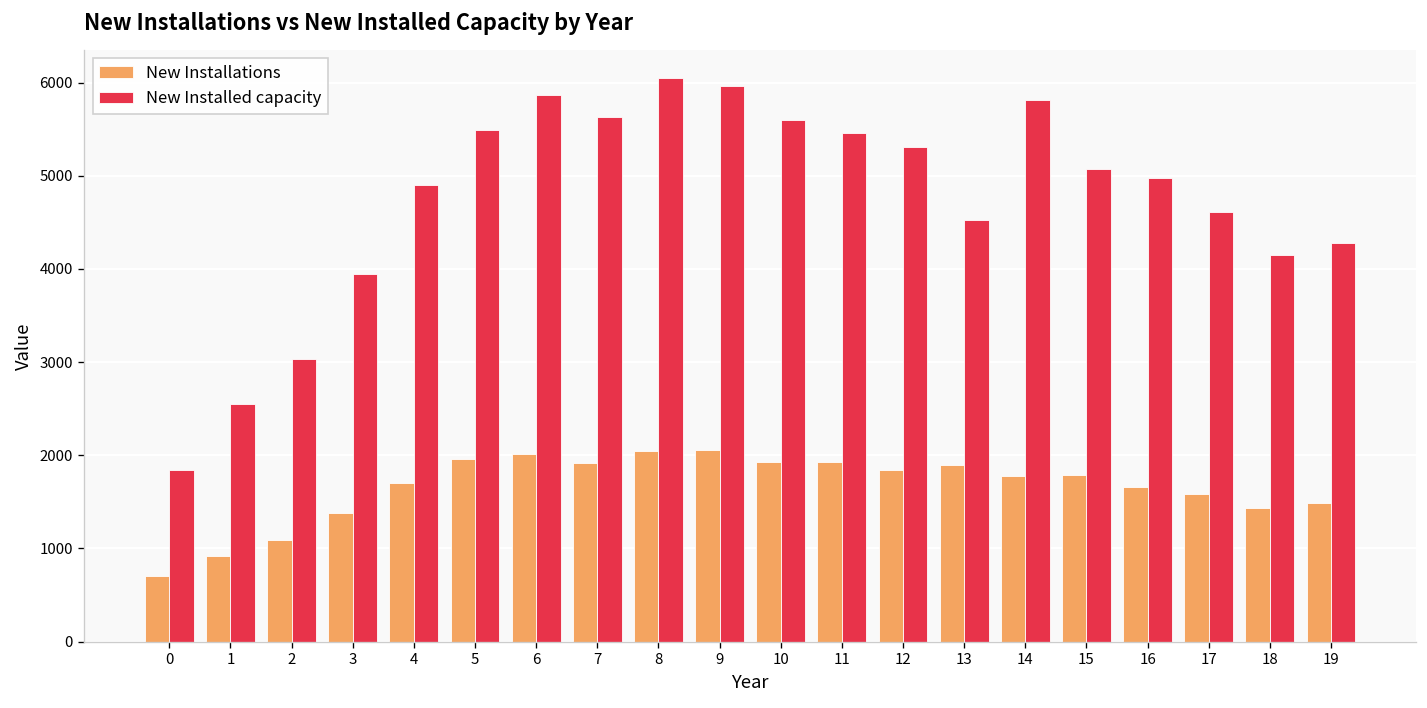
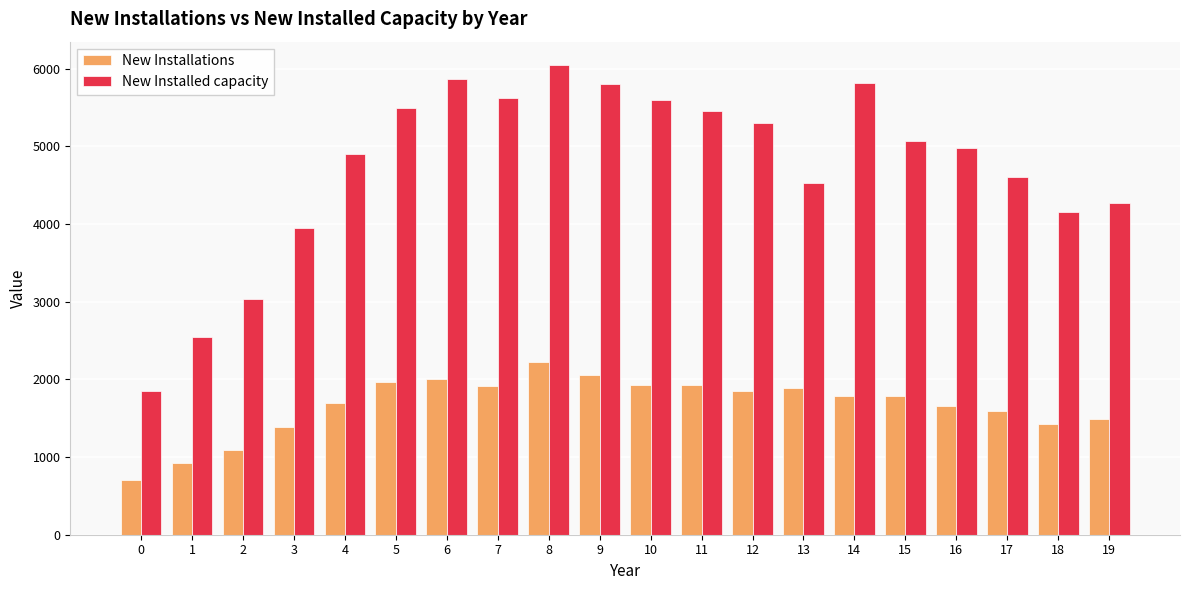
  {
    "New Installations": {
      "0": 700,
      "1": 900,
      "2": 1100,
      "3": 1400,
      "4": 1700,
      "5": 2000,
      "6": 2000,
      "7": 1900,
-     "8": 2000,
+     "8": 2200,
      "9": 2100,
      "10": 1900,
      "11": 1900,
      "12": 1800,
      "13": 1900,
      "14": 1800,
      "15": 1800,
      "16": 1700,
      "17": 1600,
      "18": 1400,
      "19": 1500
    },
    "New Installed capacity": {
      "0": 1800,
      "1": 2600,
      "2": 3000,
      "3": 3900,
      "4": 4900,
      "5": 5500,
      "6": 5900,
      "7": 5600,
      "8": 6000,
-     "9": 6000,
+     "9": 5800,
      "10": 5600,
      "11": 5500,
      "12": 5300,
      "13": 4500,
      "14": 5800,
      "15": 5100,
      "16": 5000,
      "17": 4600,
      "18": 4200,
      "19": 4300
    }
  }
